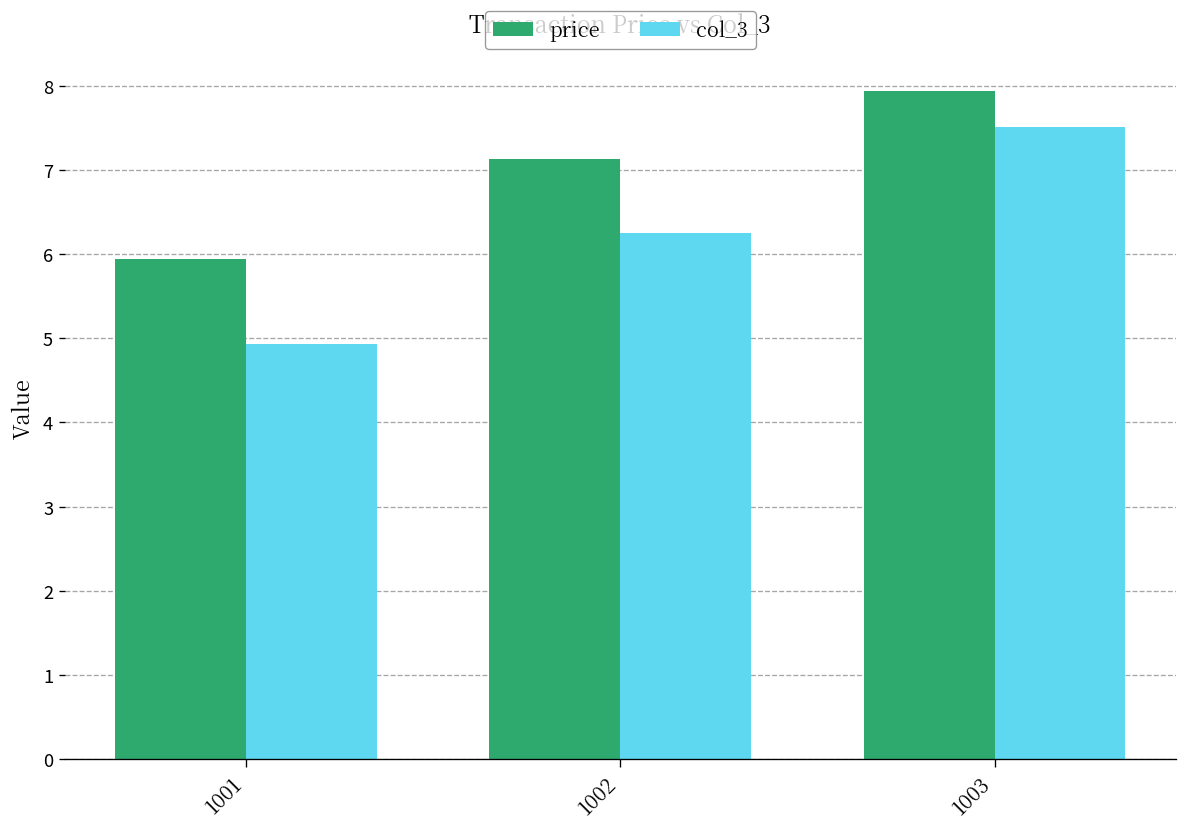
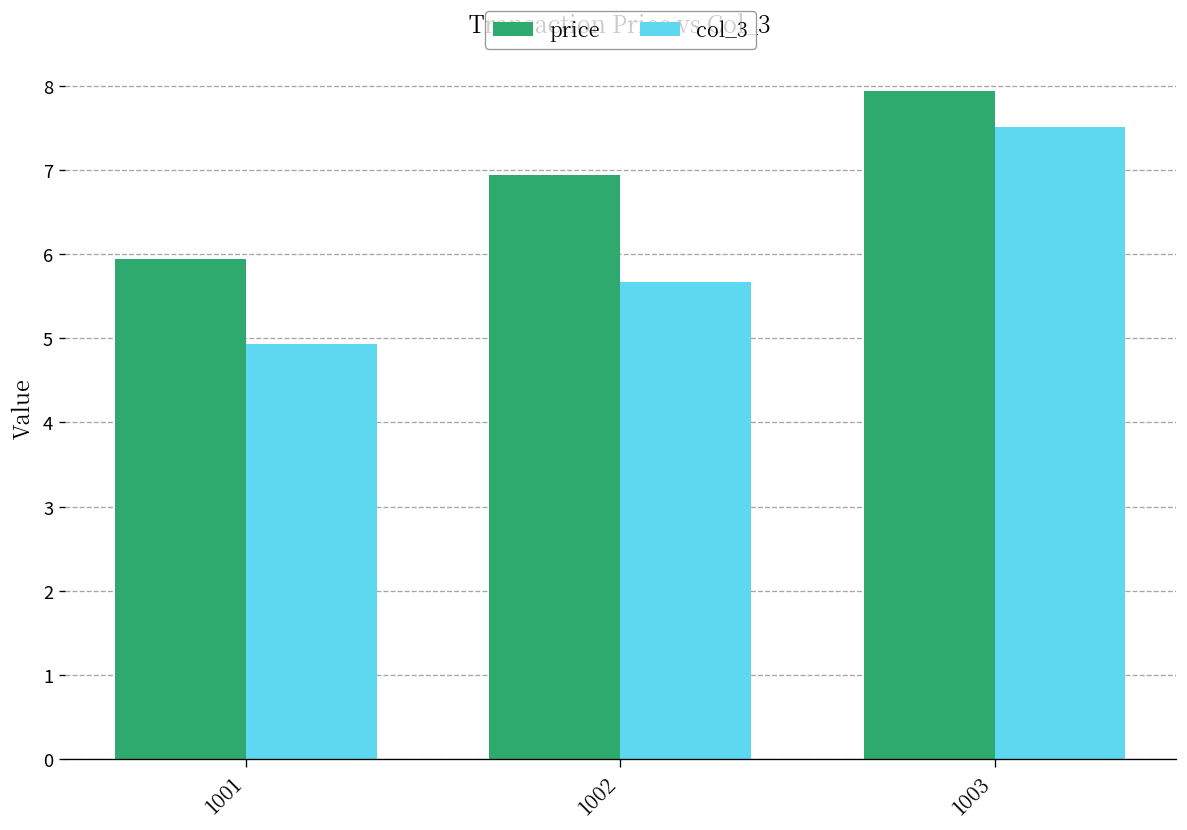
  {
    "price": {
      "1001": 6.0,
-     "1002": 7.1,
+     "1002": 7.0,
      "1003": 8.0
    },
    "col_3": {
      "1001": 4.9,
-     "1002": 6.3,
+     "1002": 5.7,
      "1003": 7.5
    }
  }
